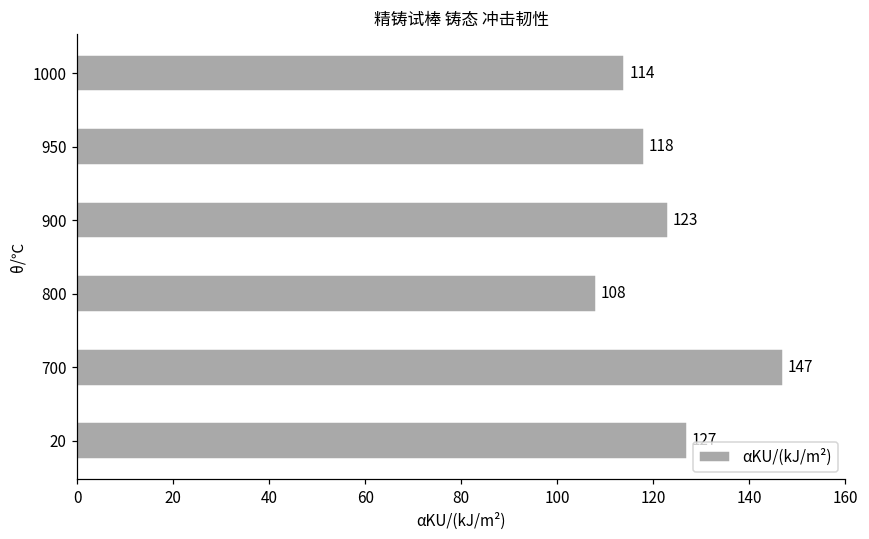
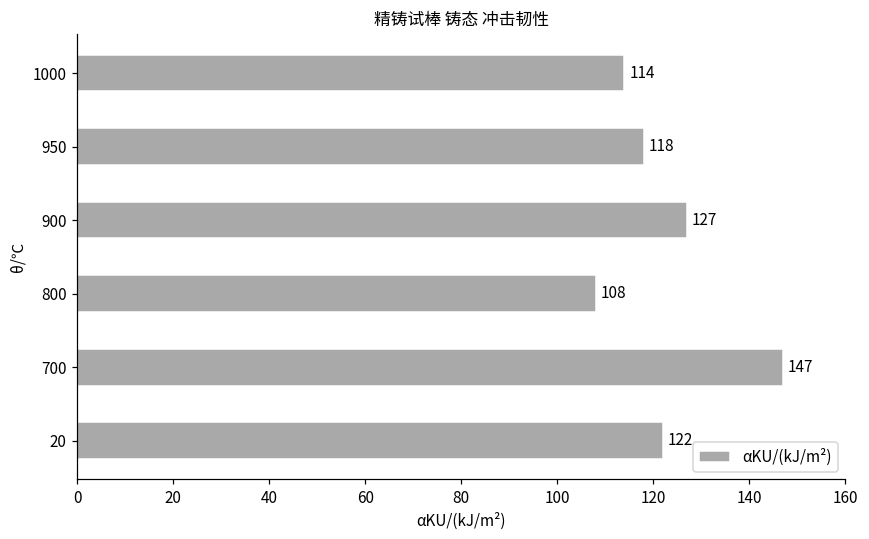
  {
    "1000": 114,
    "950": 118,
-   "900": 123,
+   "900": 127,
    "800": 108,
    "700": 147,
-   "20": 127
+   "20": 122
  }
